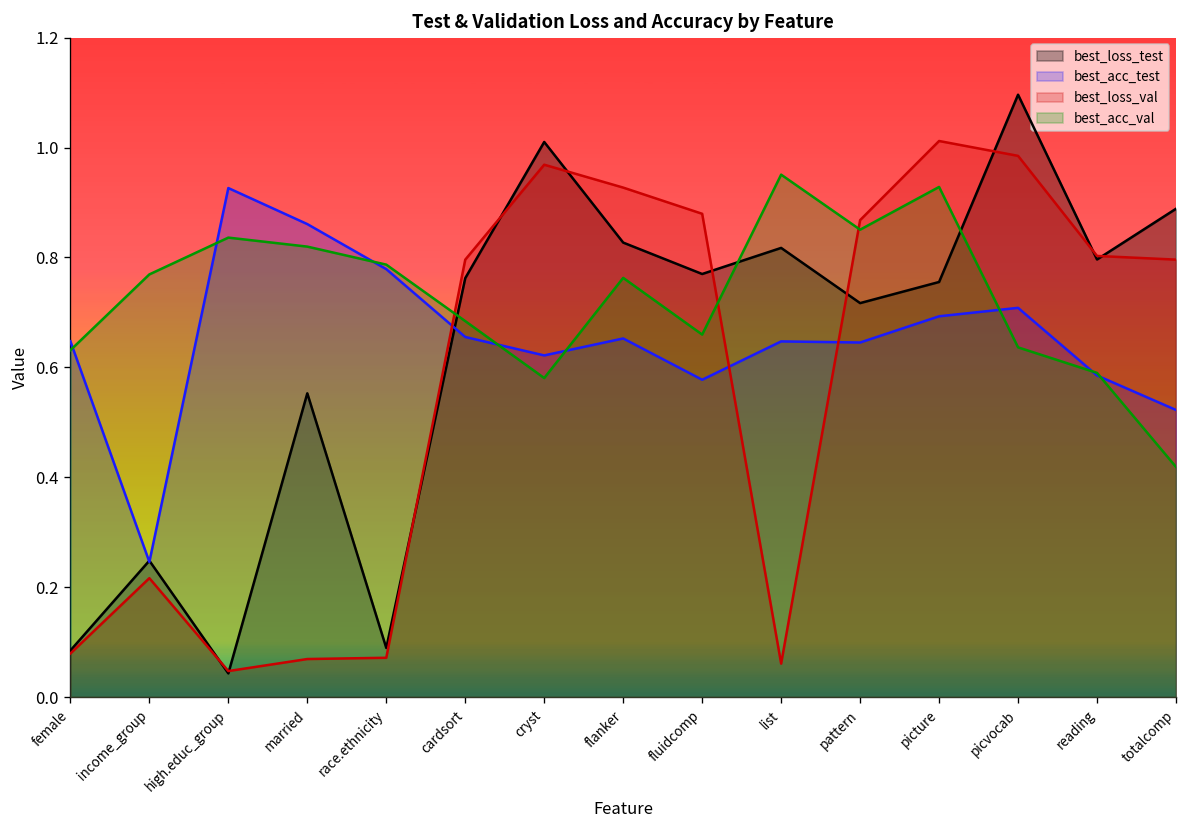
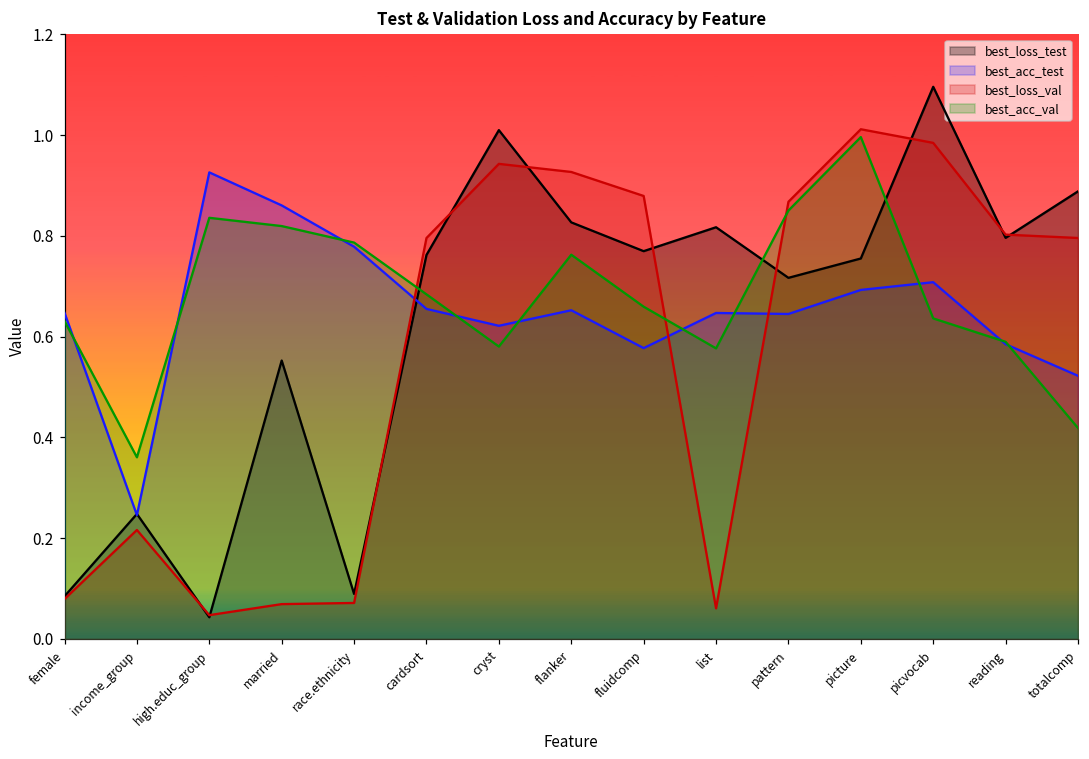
  {
    "best_loss_test": {
      "married": 0.55,
      "race.ethnicity": 0.09,
      "cardsort": 0.76,
      "cryst": 1.01,
      "flanker": 0.83,
      "fluidcomp": 0.77,
      "list": 0.82,
      "pattern": 0.72,
      "picture": 0.76,
      "picvocab": 1.10,
      "reading": 0.80,
      "totalcomp": 0.89
    },
    "best_acc_test": {
      "female": 0.65,
      "high.educ_group": 0.93,
      "married": 0.86,
      "race.ethnicity": 0.78,
      "cardsort": 0.66,
      "cryst": 0.62,
      "flanker": 0.65,
      "fluidcomp": 0.58,
      "list": 0.65,
      "pattern": 0.65,
      "picture": 0.69,
      "picvocab": 0.71,
      "totalcomp": 0.52
    },
    "best_loss_val": {
      "income_group": 0.22,
      "married": 0.07,
      "race.ethnicity": 0.07,
      "cardsort": 0.80,
-     "cryst": 0.97,
+     "cryst": 0.94,
      "flanker": 0.93,
      "fluidcomp": 0.88,
      "list": 0.06,
      "pattern": 0.87,
      "picture": 1.01,
      "picvocab": 0.98,
      "reading": 0.80,
      "totalcomp": 0.80
    },
    "best_acc_val": {
      "female": 0.63,
-     "income_group": 0.77,
+     "income_group": 0.36,
      "high.educ_group": 0.84,
      "married": 0.82,
      "race.ethnicity": 0.79,
      "cardsort": 0.68,
      "cryst": 0.58,
      "flanker": 0.76,
      "fluidcomp": 0.66,
-     "list": 0.95,
+     "list": 0.58,
      "pattern": 0.85,
-     "picture": 0.93,
+     "picture": 1.00,
      "picvocab": 0.64,
      "totalcomp": 0.42
    }
  }
